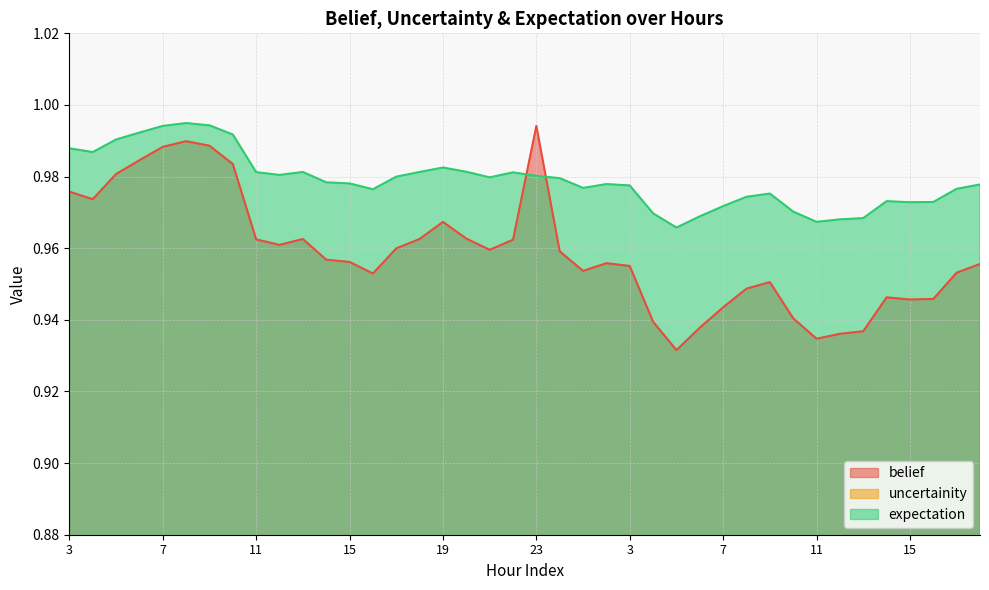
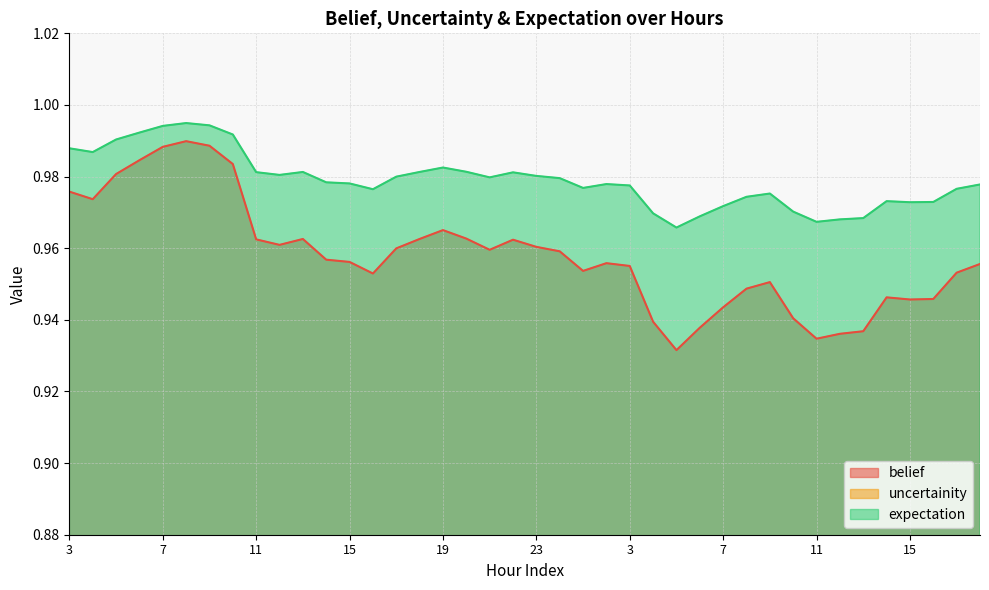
  {
    "belief": {
-     "19": 0.967,
-     "23": 0.994
+     "19": 0.965,
+     "23": 0.960
    },
    "expectation": {
      "19": 0.983,
      "23": 0.980
    }
  }
